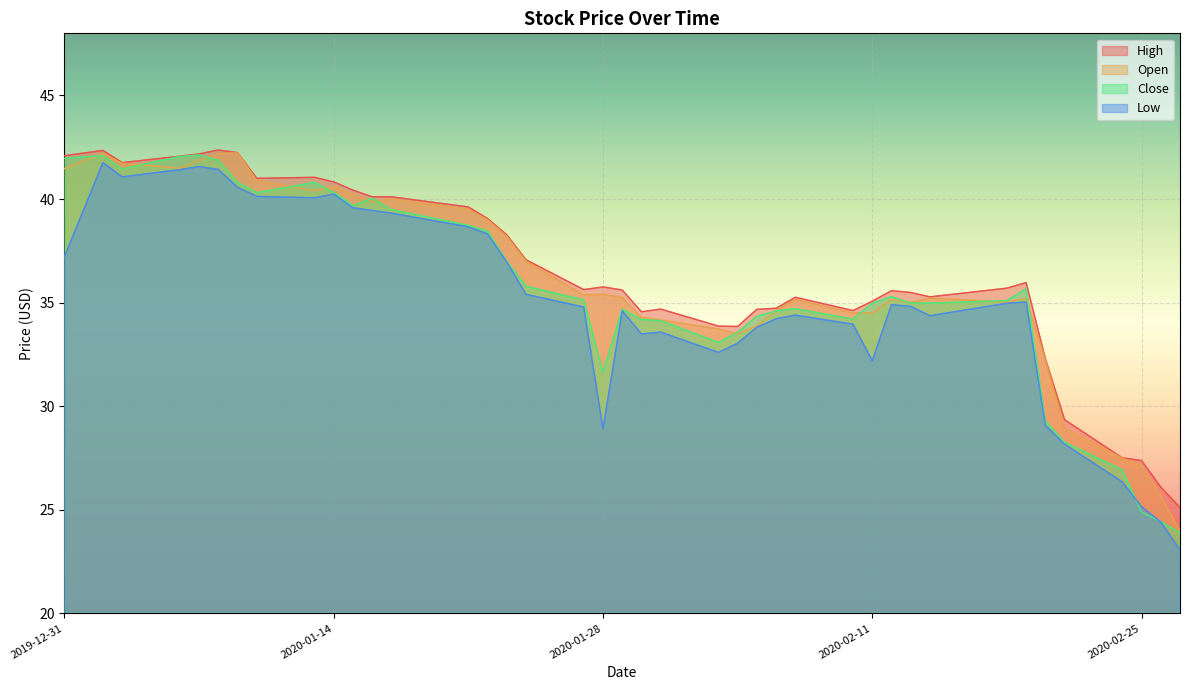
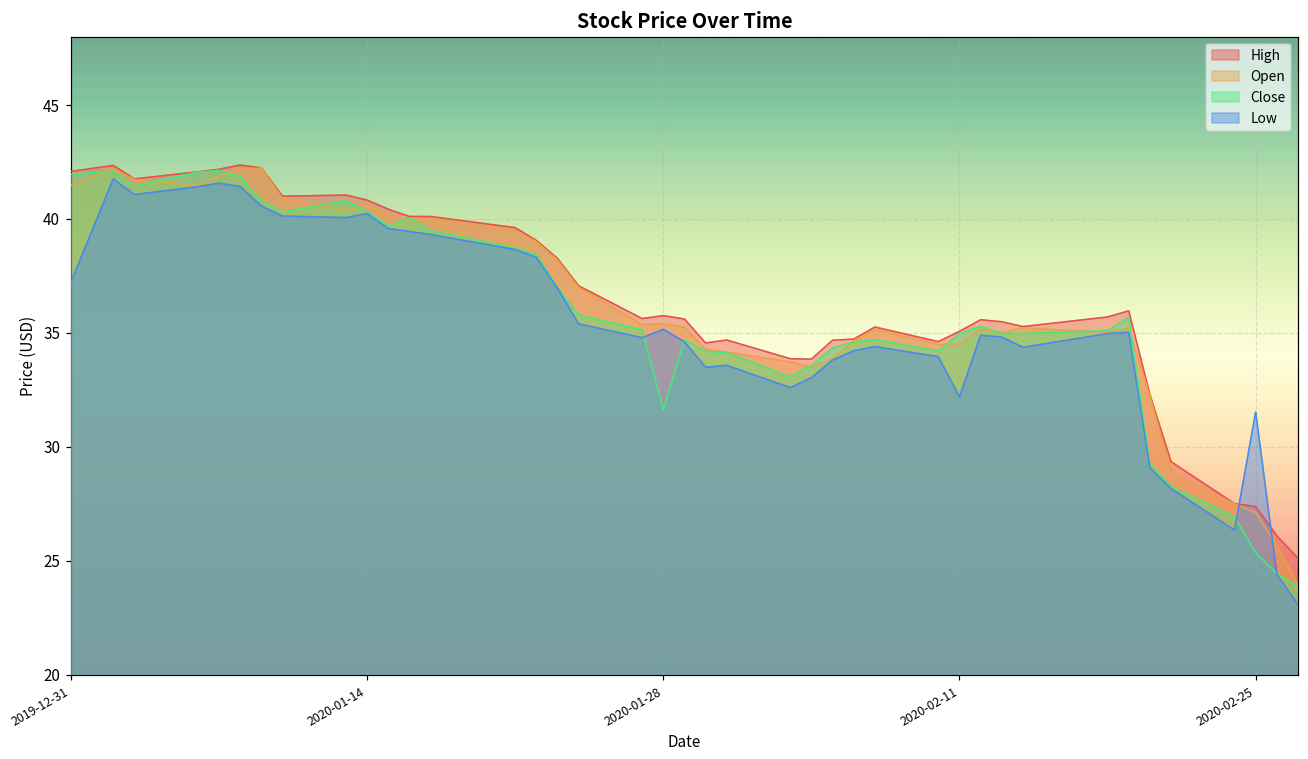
  {
    "Close": {
      "2020-01-28": 31.6,
-     "2020-02-25": 24.9
+     "2020-02-25": 25.4
    },
    "Low": {
      "2019-12-31": 37.2,
-     "2020-01-28": 28.9,
+     "2020-01-28": 35.2,
      "2020-02-11": 32.2,
-     "2020-02-25": 25.2
+     "2020-02-25": 31.5
    }
  }
